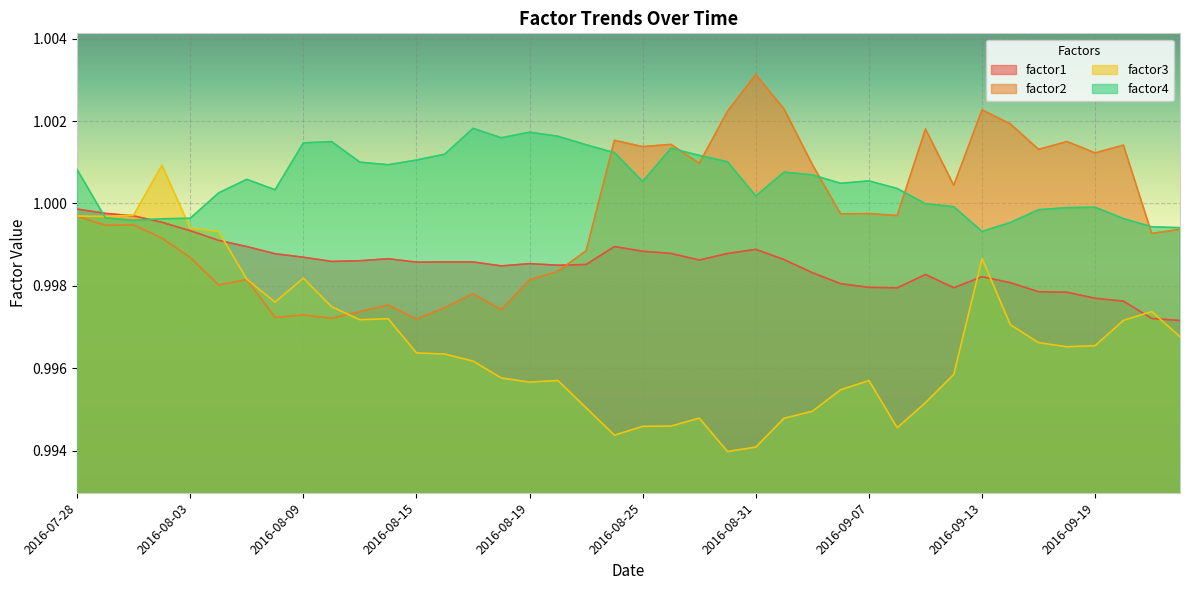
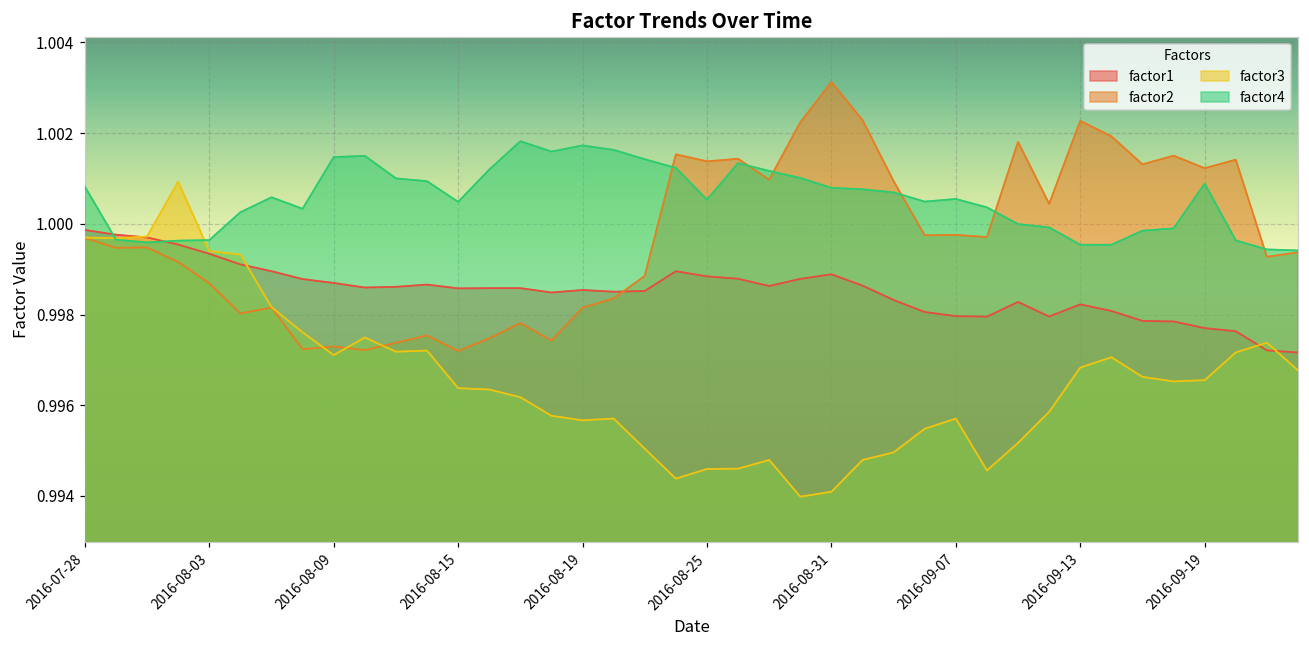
  {
    "factor3": {
-     "2016-08-09": 0.9982,
+     "2016-08-09": 0.9971,
      "2016-08-15": 0.9964,
      "2016-08-19": 0.9957,
      "2016-08-25": 0.9946,
      "2016-08-31": 0.9941,
      "2016-09-07": 0.9957,
-     "2016-09-13": 0.9987,
+     "2016-09-13": 0.9968,
      "2016-09-19": 0.9966
    },
    "factor4": {
      "2016-07-28": 1.0008,
      "2016-08-03": 0.9996,
      "2016-08-09": 1.0015,
-     "2016-08-15": 1.0011,
+     "2016-08-15": 1.0005,
      "2016-08-19": 1.0017,
      "2016-08-25": 1.0005,
-     "2016-08-31": 1.0002,
+     "2016-08-31": 1.0008,
      "2016-09-07": 1.0005,
-     "2016-09-13": 0.9993,
-     "2016-09-19": 0.9999
+     "2016-09-13": 0.9995,
+     "2016-09-19": 1.0009
    }
  }
